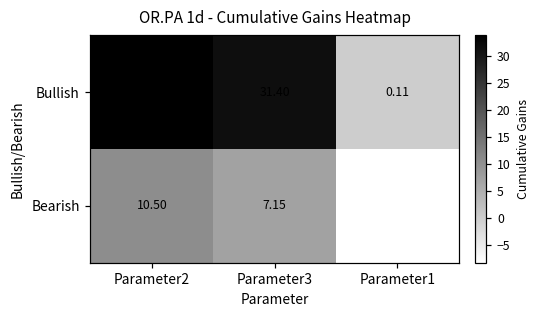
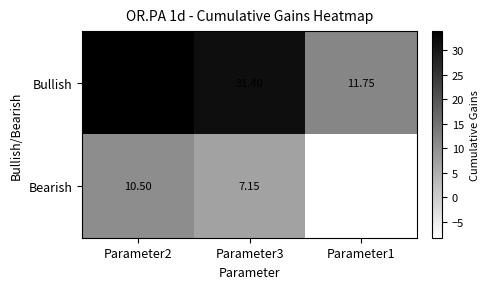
  {
    "Bullish": {
-     "Parameter1": 0.11
+     "Parameter1": 11.75
    },
    "Bearish": {
      "Parameter2": 10.50,
      "Parameter3": 7.15
    }
  }
